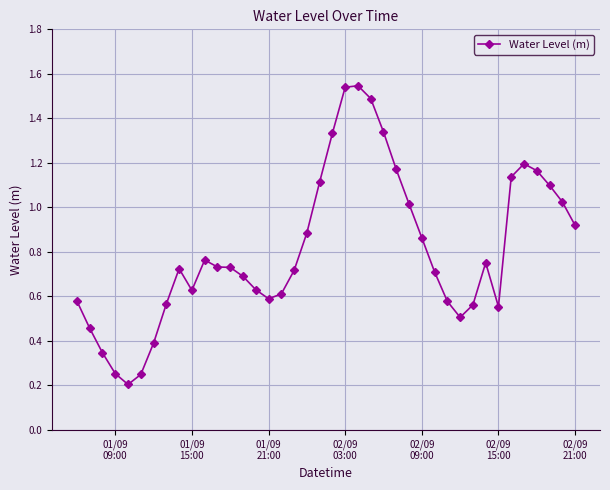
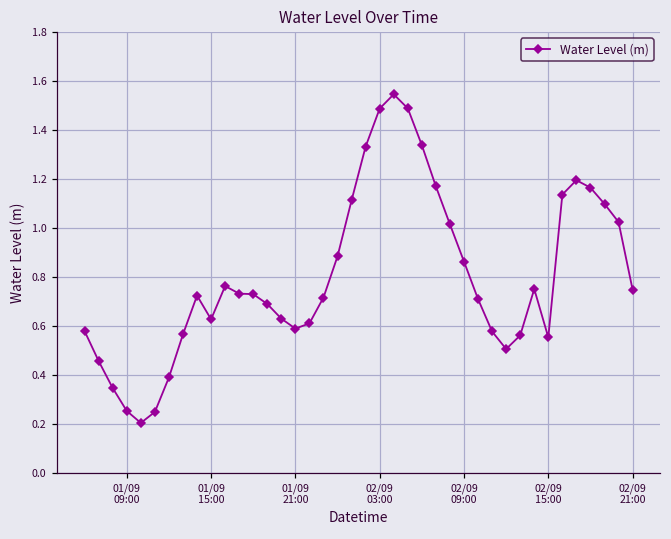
  {
    "01/09 09:00": 0.25,
    "01/09 15:00": 0.63,
    "01/09 21:00": 0.59,
-   "02/09 03:00": 1.54,
+   "02/09 03:00": 1.49,
    "02/09 09:00": 0.86,
    "02/09 15:00": 0.55,
-   "02/09 21:00": 0.92
+   "02/09 21:00": 0.75
  }
